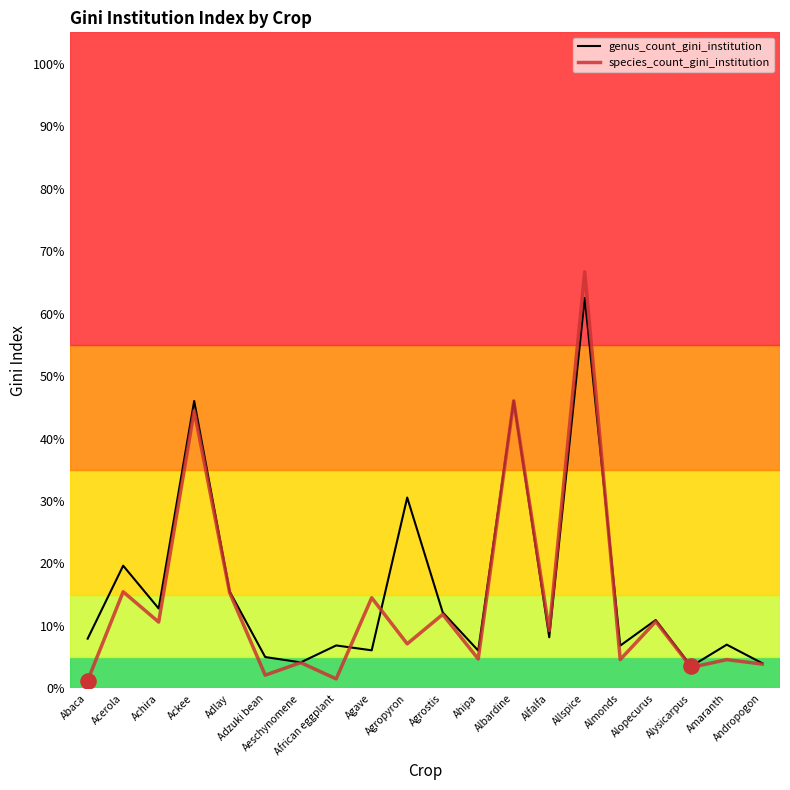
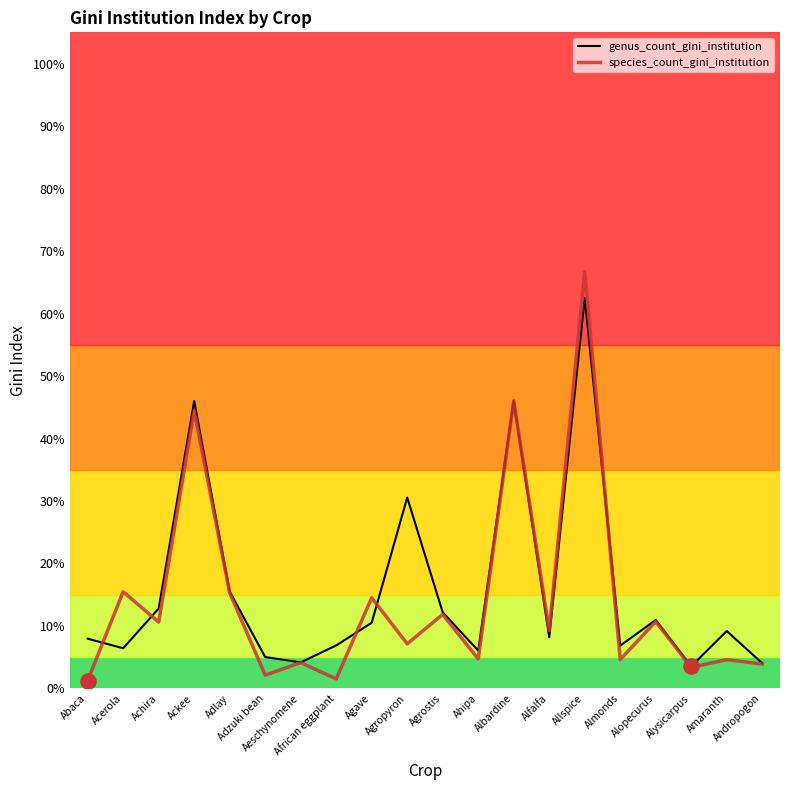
  {
    "genus_count_gini_institution": {
      "Abaca": "8%",
-     "Acerola": "20%",
+     "Acerola": "6%",
      "Achira": "13%",
      "Ackee": "46%",
      "Adzuki bean": "5%",
      "African eggplant": "7%",
-     "Agave": "6%",
+     "Agave": "11%",
      "Agropyron": "31%",
      "Ahipa": "6%",
      "Alfalfa": "8%",
      "Allspice": "63%",
      "Almonds": "7%",
-     "Amaranth": "7%"
+     "Amaranth": "9%"
    }
  }
